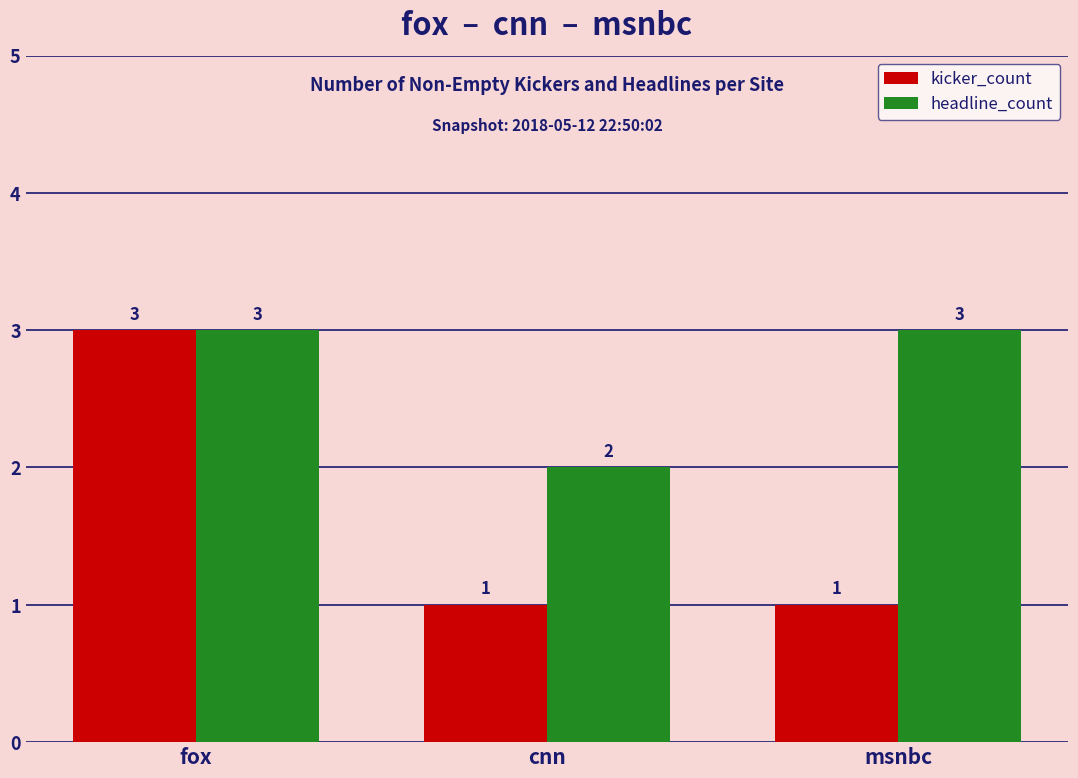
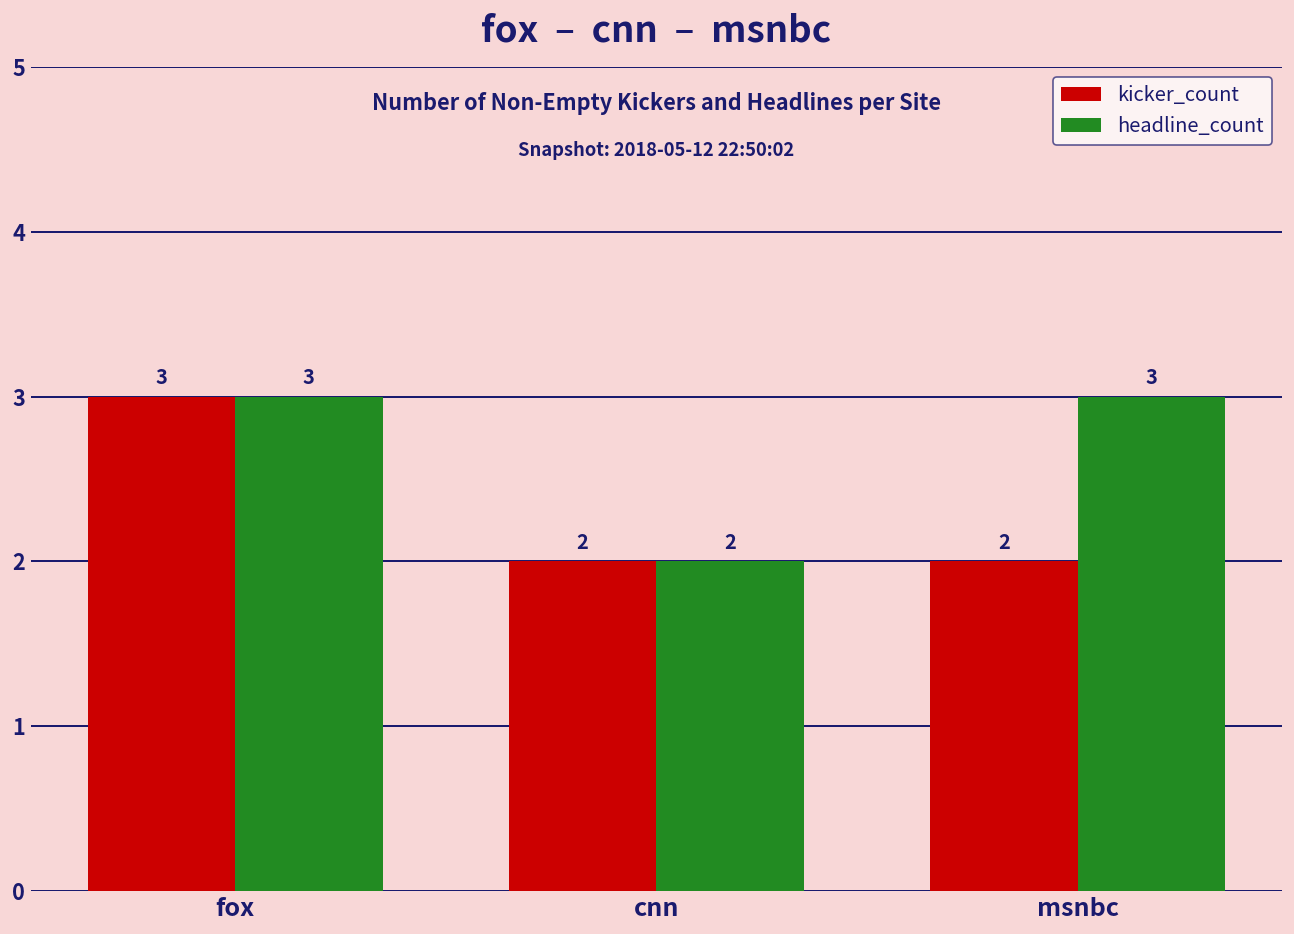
  {
    "kicker_count": {
      "fox": 3,
-     "cnn": 1,
-     "msnbc": 1
+     "cnn": 2,
+     "msnbc": 2
    },
    "headline_count": {
      "fox": 3,
      "cnn": 2,
      "msnbc": 3
    }
  }
